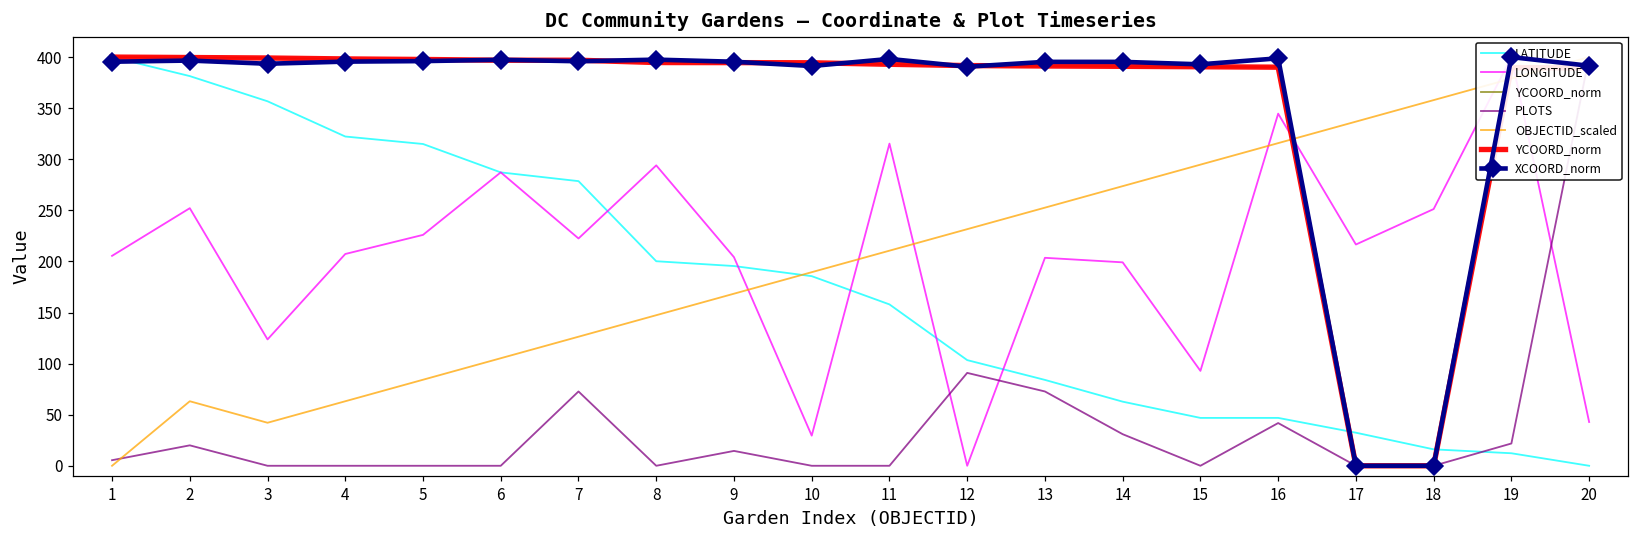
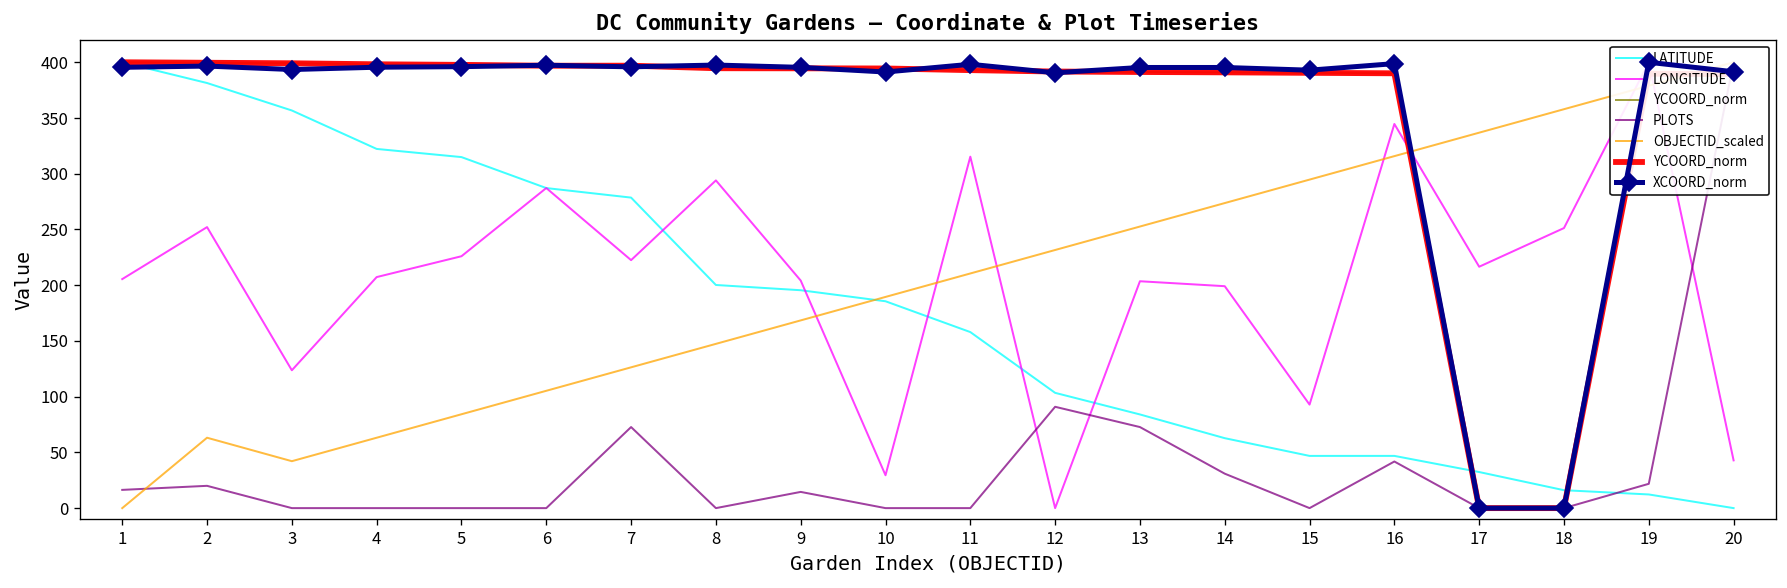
  {
    "LATITUDE": {
      "2": 380,
      "3": 360,
      "4": 320,
      "5": 310,
      "7": 280,
      "8": 200,
      "9": 200,
      "10": 190,
      "11": 160,
      "12": 100,
      "13": 80,
      "14": 60,
      "15": 50,
      "16": 50,
      "17": 30,
      "18": 20,
      "19": 10,
      "20": 0
    },
    "LONGITUDE": {
      "1": 210,
      "2": 250,
      "3": 120,
      "4": 210,
      "5": 230,
      "7": 220,
      "8": 290,
      "9": 200,
      "10": 30,
      "11": 320,
      "12": 0,
      "13": 200,
      "14": 200,
      "15": 90,
      "16": 340,
      "17": 220,
      "18": 250,
      "20": 40
    },
    "YCOORD_norm": {
      "2": 400,
      "3": 400,
      "8": 390,
      "10": 390,
      "11": 390,
      "13": 390,
      "14": 390,
      "16": 390
    },
    "PLOTS": {
-     "1": 10,
+     "1": 20,
      "2": 20,
      "3": 0,
      "4": 0,
      "5": 0,
      "6": 0,
      "7": 70,
      "8": 0,
      "9": 10,
      "10": 0,
      "11": 0,
      "12": 90,
      "13": 70,
      "14": 30,
      "15": 0,
      "16": 40,
      "19": 20
    },
    "OBJECTID_scaled": {
      "1": 0,
      "2": 60,
      "3": 40,
      "4": 60,
      "5": 80,
      "6": 110,
      "7": 130,
      "8": 150,
      "9": 170,
      "10": 190,
      "11": 210,
      "12": 230,
      "13": 250,
      "14": 270,
      "15": 290,
      "16": 320,
      "17": 340,
      "18": 360
    },
    "XCOORD_norm": {
      "1": 400,
      "2": 400,
      "3": 390,
      "8": 400,
      "10": 390,
      "11": 400,
      "13": 400,
      "14": 400,
      "16": 400
    }
  }
